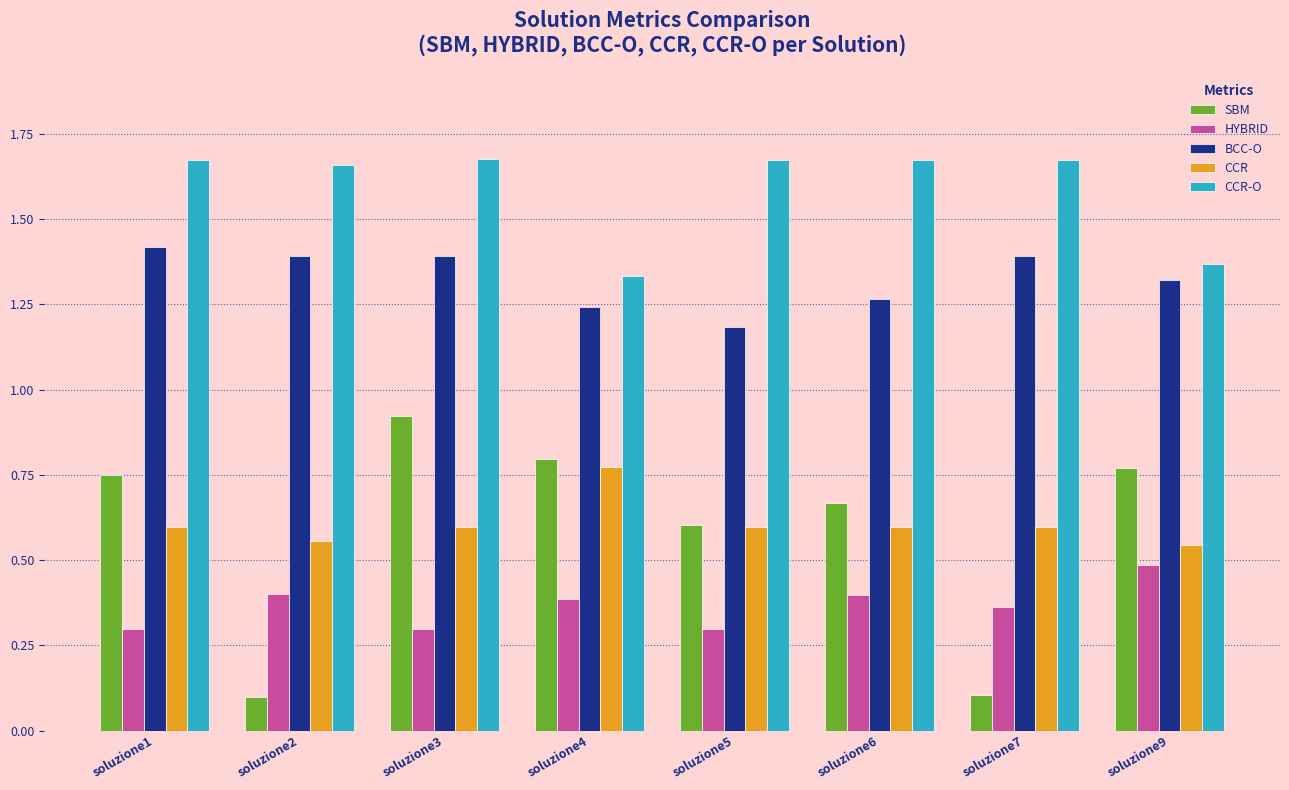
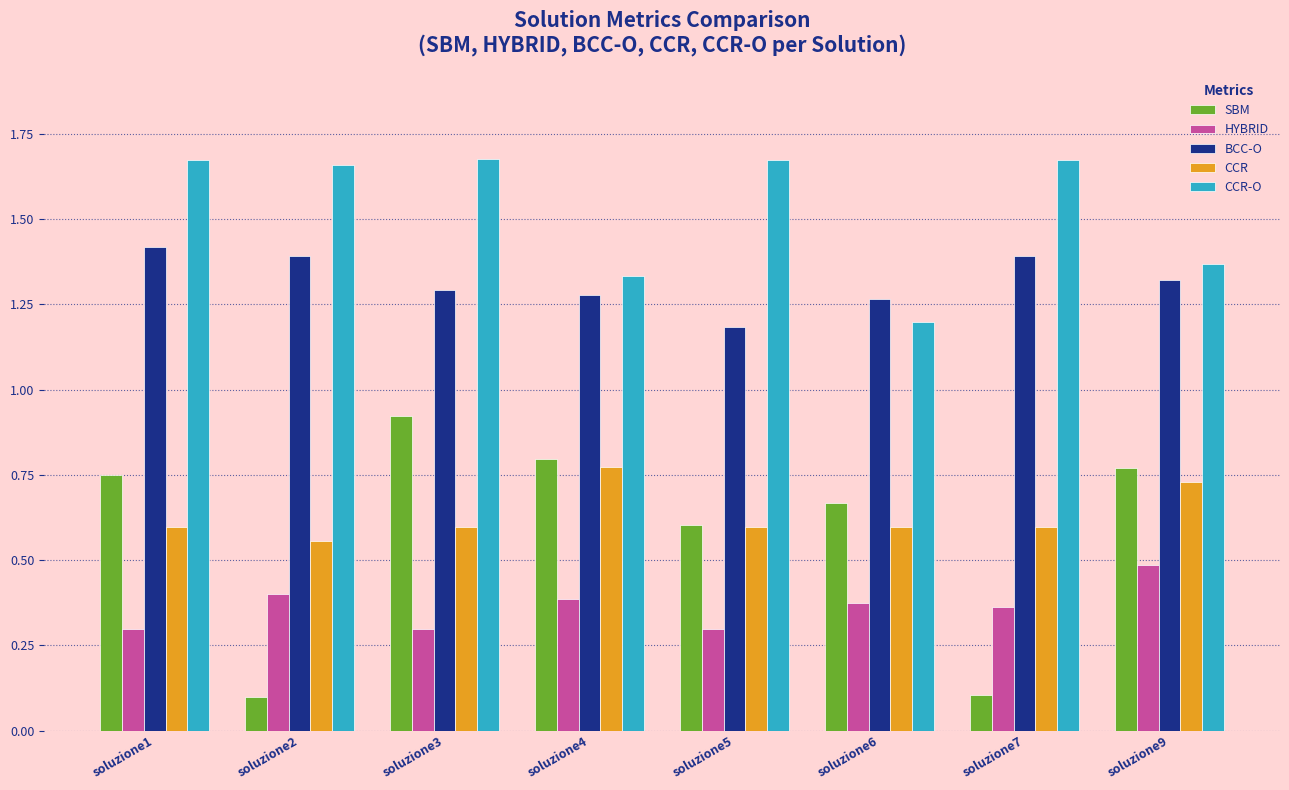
  {
    "SBM": {
      "soluzione1": 0.75,
      "soluzione2": 0.10,
      "soluzione3": 0.92,
      "soluzione4": 0.80,
      "soluzione5": 0.60,
      "soluzione6": 0.67,
      "soluzione7": 0.10,
      "soluzione9": 0.77
    },
    "HYBRID": {
      "soluzione1": 0.30,
      "soluzione2": 0.40,
      "soluzione3": 0.30,
      "soluzione4": 0.39,
      "soluzione5": 0.30,
-     "soluzione6": 0.40,
+     "soluzione6": 0.37,
      "soluzione7": 0.36,
      "soluzione9": 0.49
    },
    "BCC-O": {
      "soluzione1": 1.42,
      "soluzione2": 1.39,
-     "soluzione3": 1.39,
-     "soluzione4": 1.24,
+     "soluzione3": 1.29,
+     "soluzione4": 1.28,
      "soluzione5": 1.18,
      "soluzione6": 1.27,
      "soluzione7": 1.39,
      "soluzione9": 1.32
    },
    "CCR": {
      "soluzione1": 0.60,
      "soluzione2": 0.55,
      "soluzione3": 0.60,
      "soluzione4": 0.77,
      "soluzione5": 0.60,
      "soluzione6": 0.60,
      "soluzione7": 0.60,
-     "soluzione9": 0.54
+     "soluzione9": 0.73
    },
    "CCR-O": {
      "soluzione1": 1.67,
      "soluzione2": 1.66,
      "soluzione3": 1.68,
      "soluzione4": 1.33,
      "soluzione5": 1.67,
-     "soluzione6": 1.67,
+     "soluzione6": 1.20,
      "soluzione7": 1.67,
      "soluzione9": 1.37
    }
  }
